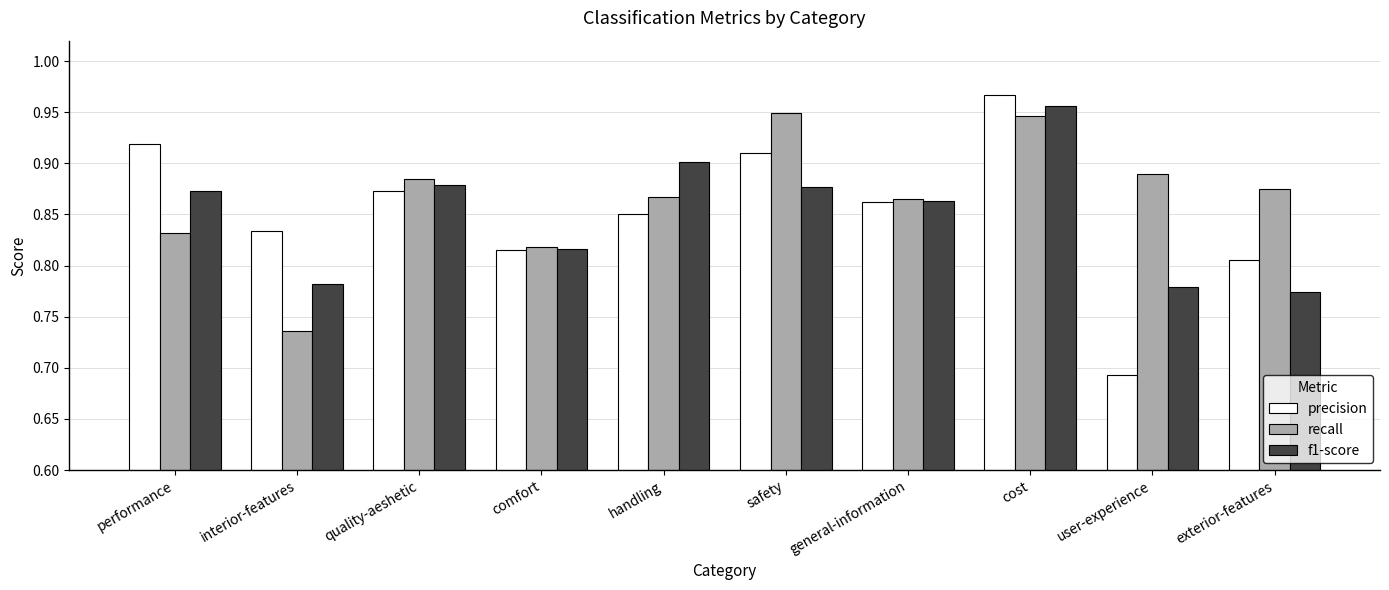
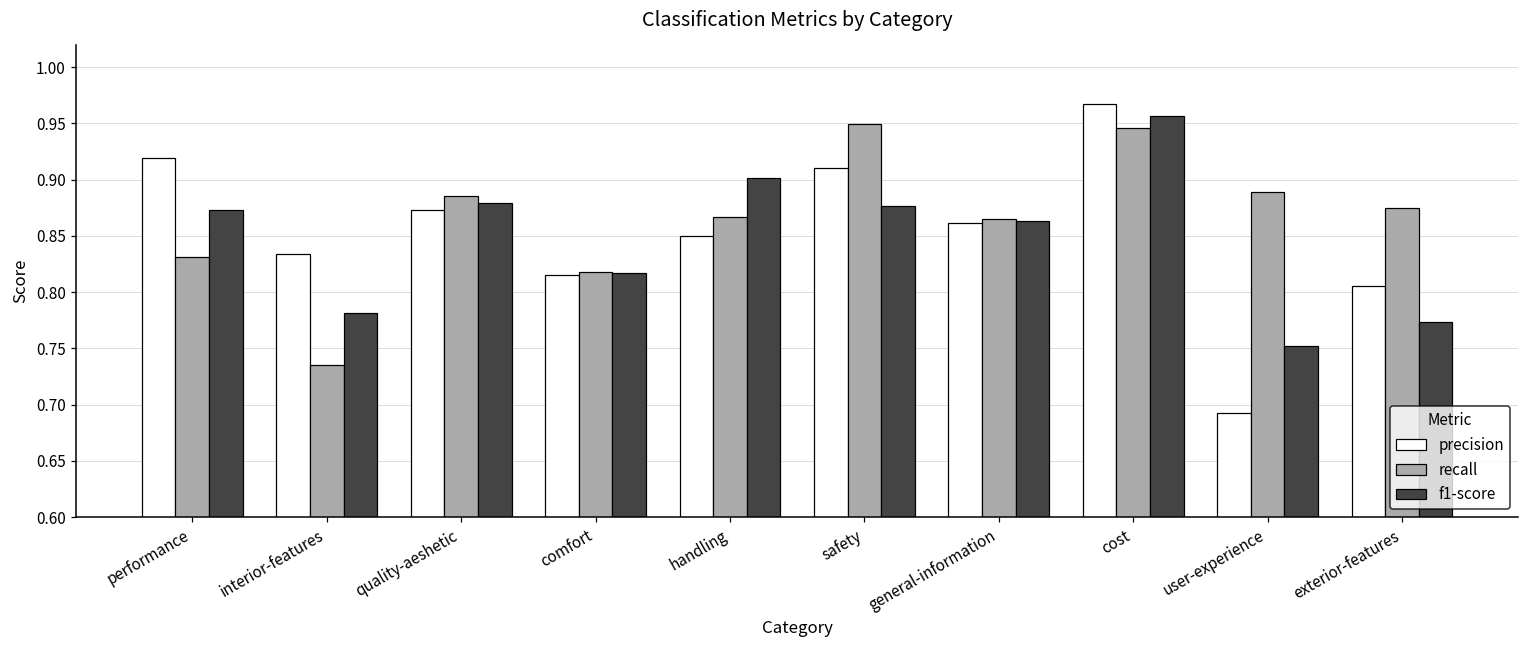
  {
    "precision": {
      "performance": 0.919,
      "interior-features": 0.834,
      "quality-aeshetic": 0.873,
      "comfort": 0.816,
      "handling": 0.850,
      "safety": 0.911,
      "general-information": 0.862,
      "cost": 0.967,
      "user-experience": 0.693,
      "exterior-features": 0.806
    },
    "recall": {
      "performance": 0.831,
      "interior-features": 0.736,
      "quality-aeshetic": 0.885,
      "comfort": 0.818,
      "handling": 0.867,
      "safety": 0.949,
      "general-information": 0.865,
      "cost": 0.946,
      "user-experience": 0.889,
      "exterior-features": 0.875
    },
    "f1-score": {
      "performance": 0.873,
      "interior-features": 0.782,
      "quality-aeshetic": 0.879,
      "comfort": 0.817,
      "handling": 0.902,
      "safety": 0.877,
      "general-information": 0.863,
      "cost": 0.956,
-     "user-experience": 0.779,
+     "user-experience": 0.752,
      "exterior-features": 0.774
    }
  }
